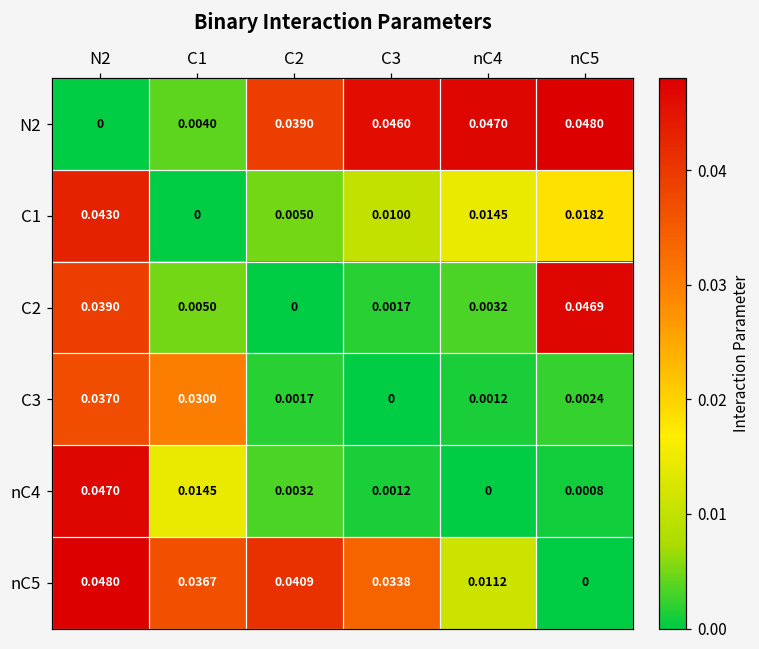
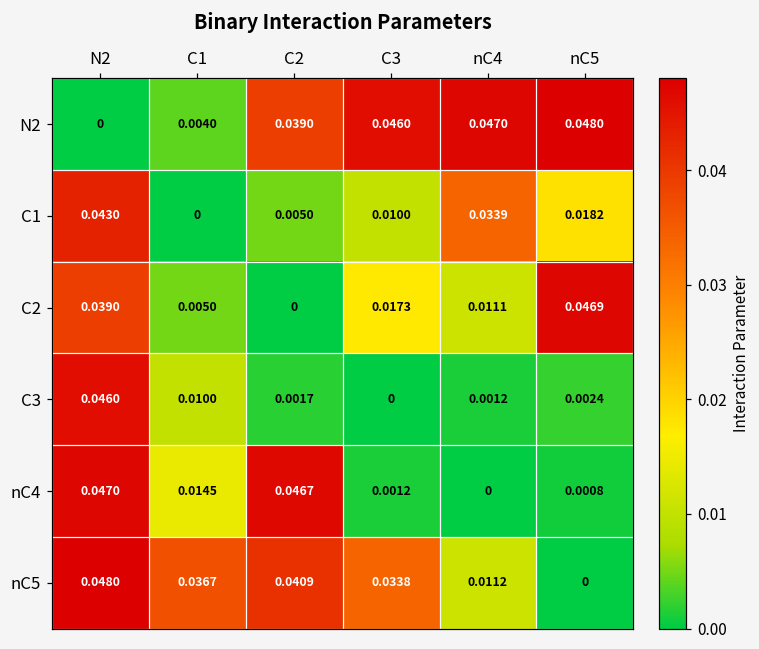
  {
    "N2": {
      "N2": 0,
      "C1": 0.0040,
      "C2": 0.0390,
      "C3": 0.0460,
      "nC4": 0.0470,
      "nC5": 0.0480
    },
    "C1": {
      "N2": 0.0430,
      "C1": 0,
      "C2": 0.0050,
      "C3": 0.0100,
-     "nC4": 0.0145,
+     "nC4": 0.0339,
      "nC5": 0.0182
    },
    "C2": {
      "N2": 0.0390,
      "C1": 0.0050,
      "C2": 0,
-     "C3": 0.0017,
-     "nC4": 0.0032,
+     "C3": 0.0173,
+     "nC4": 0.0111,
      "nC5": 0.0469
    },
    "C3": {
-     "N2": 0.0370,
-     "C1": 0.0300,
+     "N2": 0.0460,
+     "C1": 0.0100,
      "C2": 0.0017,
      "C3": 0,
      "nC4": 0.0012,
      "nC5": 0.0024
    },
    "nC4": {
      "N2": 0.0470,
      "C1": 0.0145,
-     "C2": 0.0032,
+     "C2": 0.0467,
      "C3": 0.0012,
      "nC4": 0,
      "nC5": 0.0008
    },
    "nC5": {
      "N2": 0.0480,
      "C1": 0.0367,
      "C2": 0.0409,
      "C3": 0.0338,
      "nC4": 0.0112,
      "nC5": 0
    }
  }
